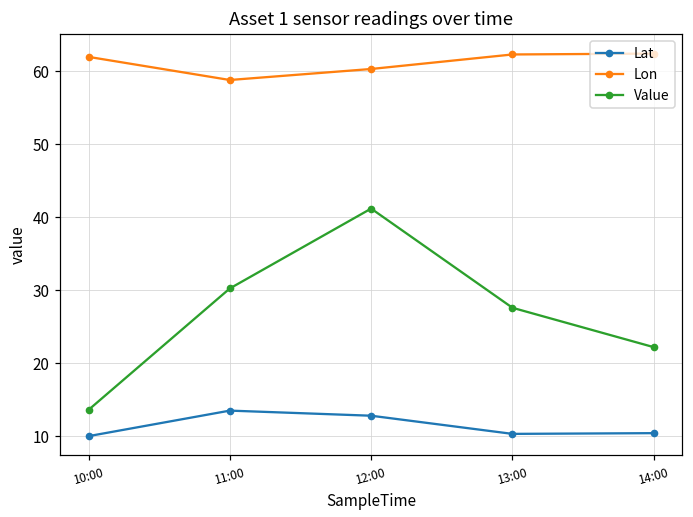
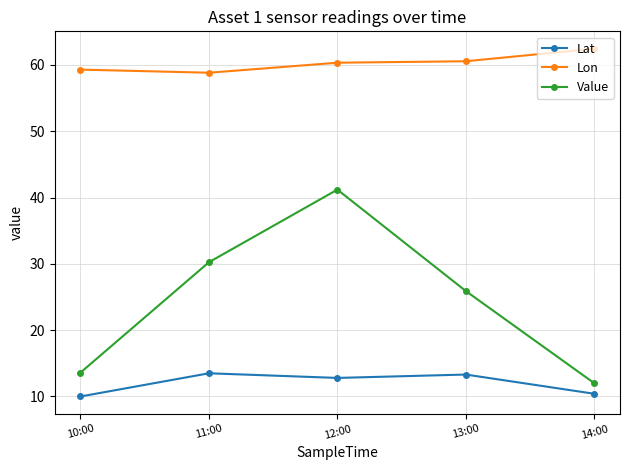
  {
    "Lat": {
      "10:00": 10,
      "11:00": 14,
      "12:00": 13,
-     "13:00": 10,
+     "13:00": 13,
      "14:00": 10
    },
    "Lon": {
-     "10:00": 62,
+     "10:00": 59,
      "11:00": 59,
      "12:00": 60,
-     "13:00": 62
+     "13:00": 61
    },
    "Value": {
      "10:00": 14,
      "11:00": 30,
      "12:00": 41,
-     "13:00": 28,
-     "14:00": 22
+     "13:00": 26,
+     "14:00": 12
    }
  }
